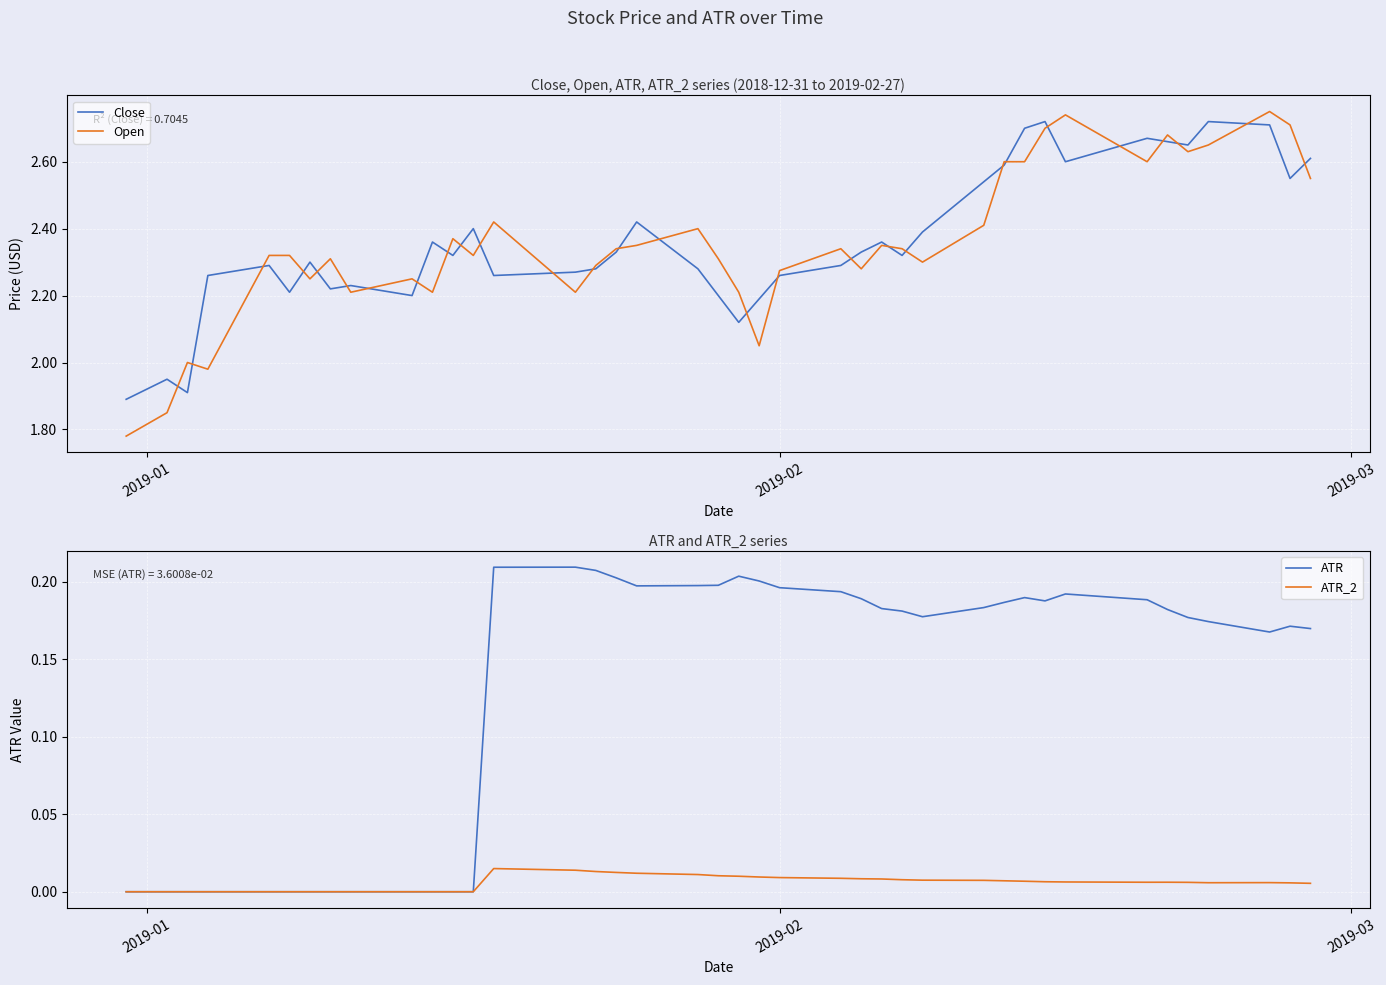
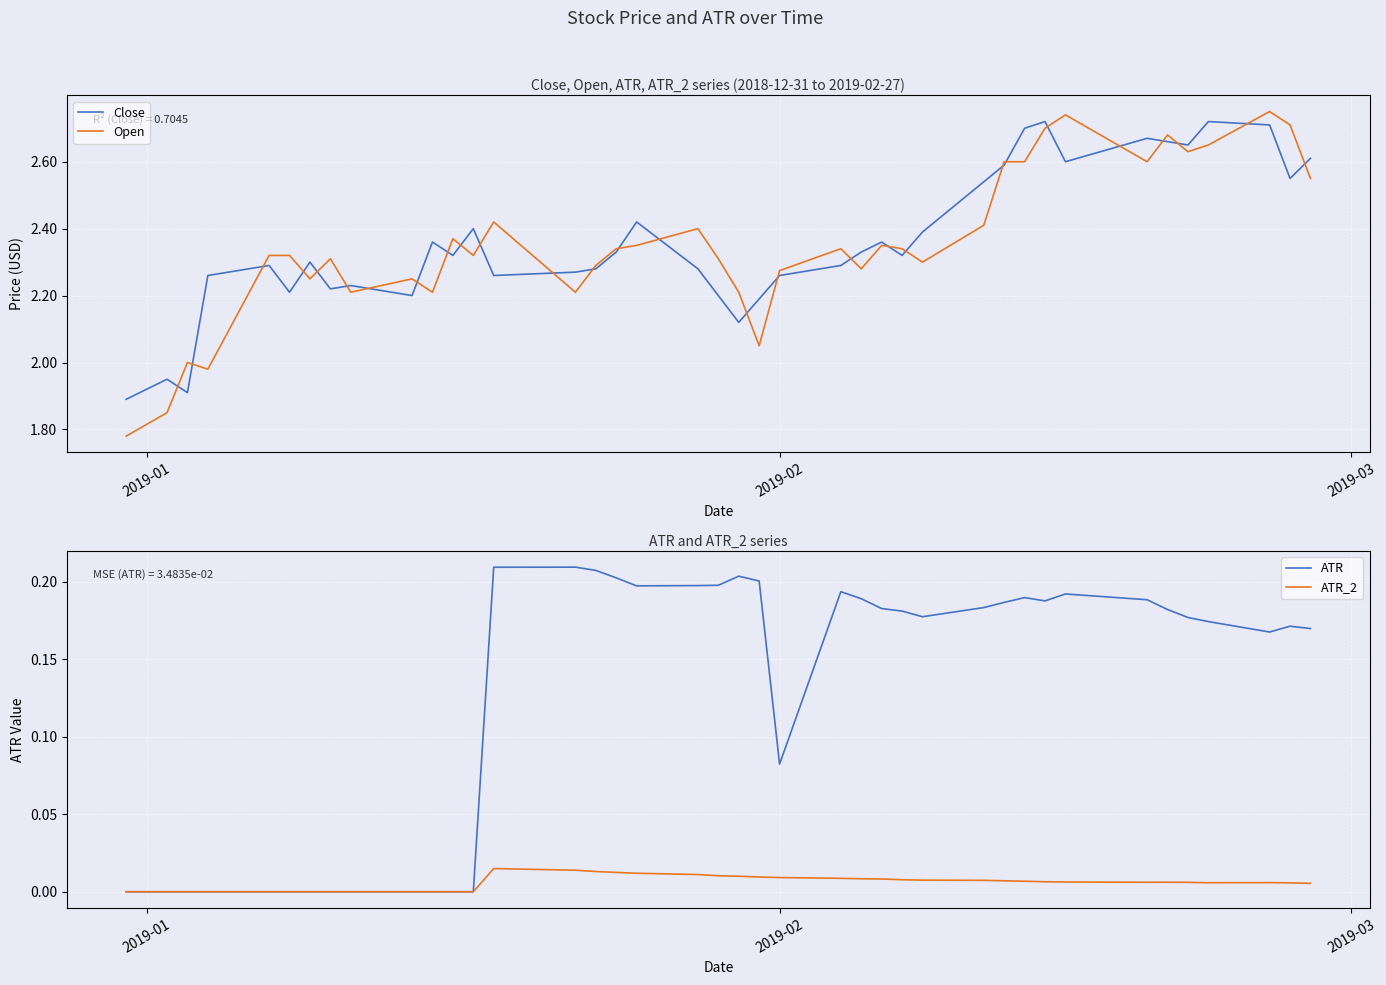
  {
    "Close, Open, ATR, ATR_2 series (2018-12-31 to 2019-02-27)": {
      "Close": {
        "2019-02": "2.26"
      },
      "Open": {
        "2019-02": "2.27"
      }
    },
    "ATR and ATR_2 series": {
      "ATR": {
-       "2019-02": "3.6008e-02"
+       "2019-02": "3.4835e-02"
      },
      "ATR_2": {
        "2019-02": "0.009"
      }
    }
  }
